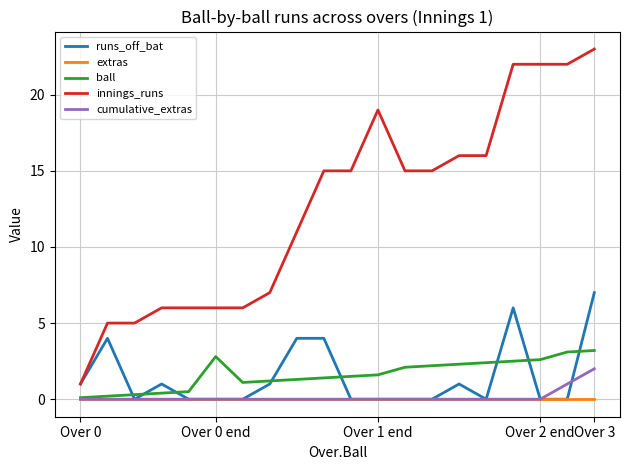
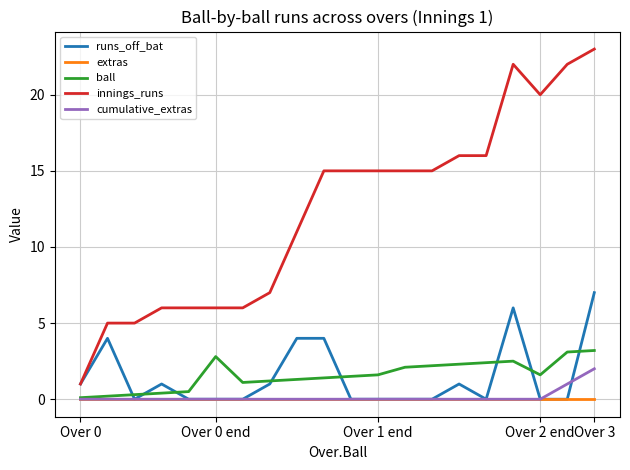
  {
    "runs_off_bat": {
      "Over 3": 7.0
    },
    "extras": {
      "Over 3": 0.0
    },
    "ball": {
      "Over 0 end": 2.8,
      "Over 1 end": 1.6,
-     "Over 2 end": 2.6,
+     "Over 2 end": 1.6,
      "Over 3": 3.2
    },
    "innings_runs": {
      "Over 0 end": 6,
-     "Over 1 end": 19,
-     "Over 2 end": 22,
+     "Over 1 end": 15,
+     "Over 2 end": 20,
      "Over 3": 23
    },
    "cumulative_extras": {
      "Over 3": 2.0
    }
  }
